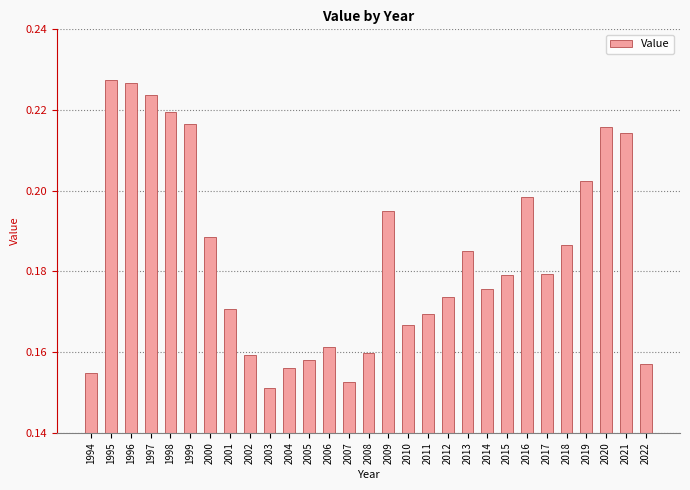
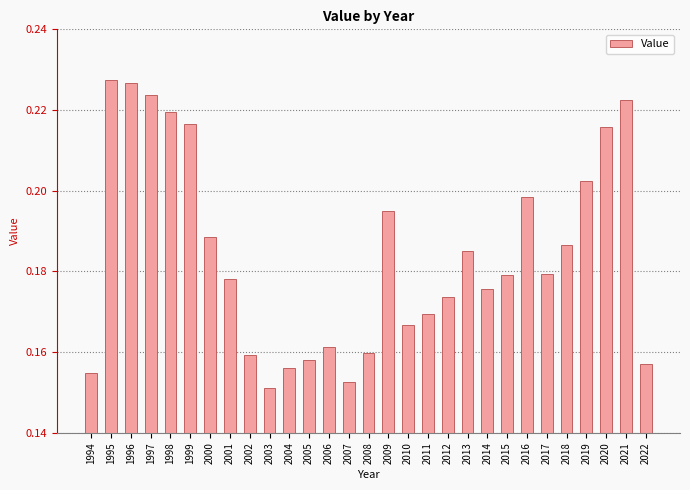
  {
    "1994": 0.155,
    "1995": 0.228,
    "1996": 0.227,
    "1997": 0.224,
    "1998": 0.220,
    "1999": 0.216,
    "2000": 0.188,
-   "2001": 0.171,
+   "2001": 0.178,
    "2002": 0.159,
    "2003": 0.151,
    "2004": 0.156,
    "2005": 0.158,
    "2006": 0.161,
    "2007": 0.153,
    "2008": 0.160,
    "2009": 0.195,
    "2010": 0.167,
    "2011": 0.169,
    "2012": 0.174,
    "2013": 0.185,
    "2014": 0.176,
    "2015": 0.179,
    "2016": 0.199,
    "2017": 0.179,
    "2018": 0.187,
    "2019": 0.202,
    "2020": 0.216,
-   "2021": 0.214,
+   "2021": 0.222,
    "2022": 0.157
  }
